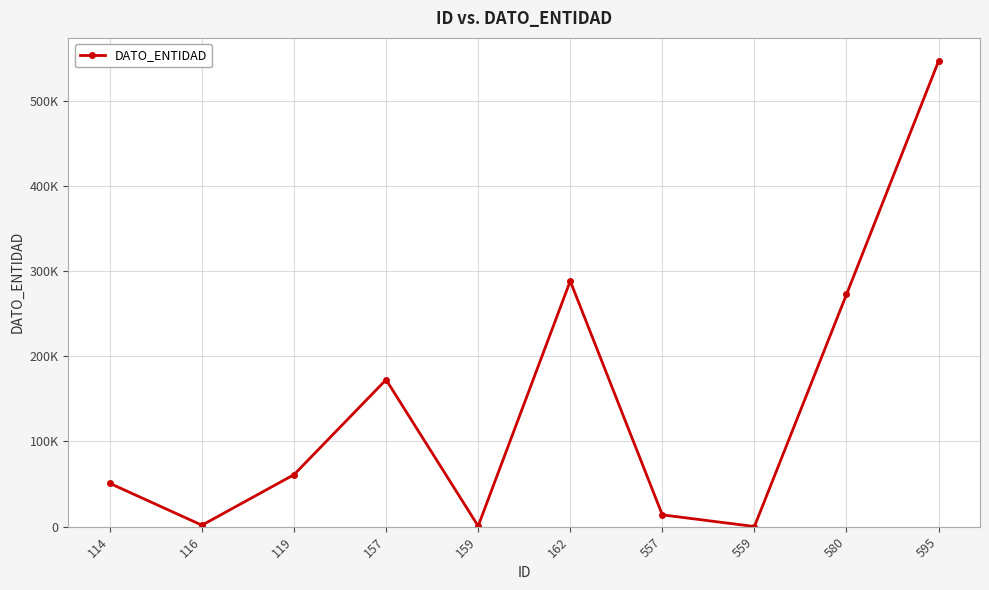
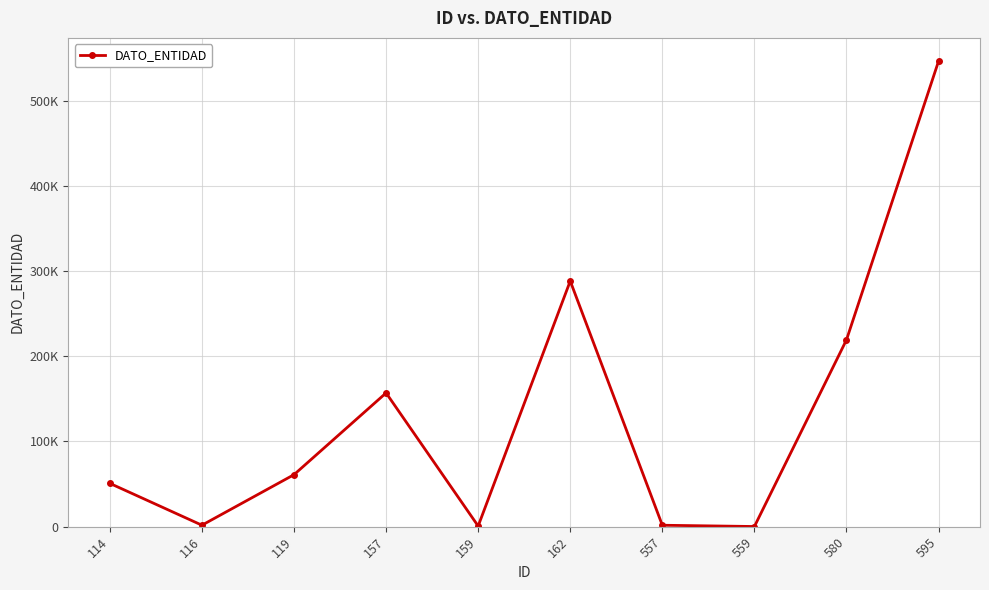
  {
    "114": 50000,
    "116": 0,
    "119": 60000,
-   "157": 170000,
+   "157": 160000,
    "159": 0,
    "162": 290000,
-   "557": 10000,
+   "557": 0,
    "559": 0,
-   "580": 270000,
+   "580": 220000,
    "595": 550000
  }
